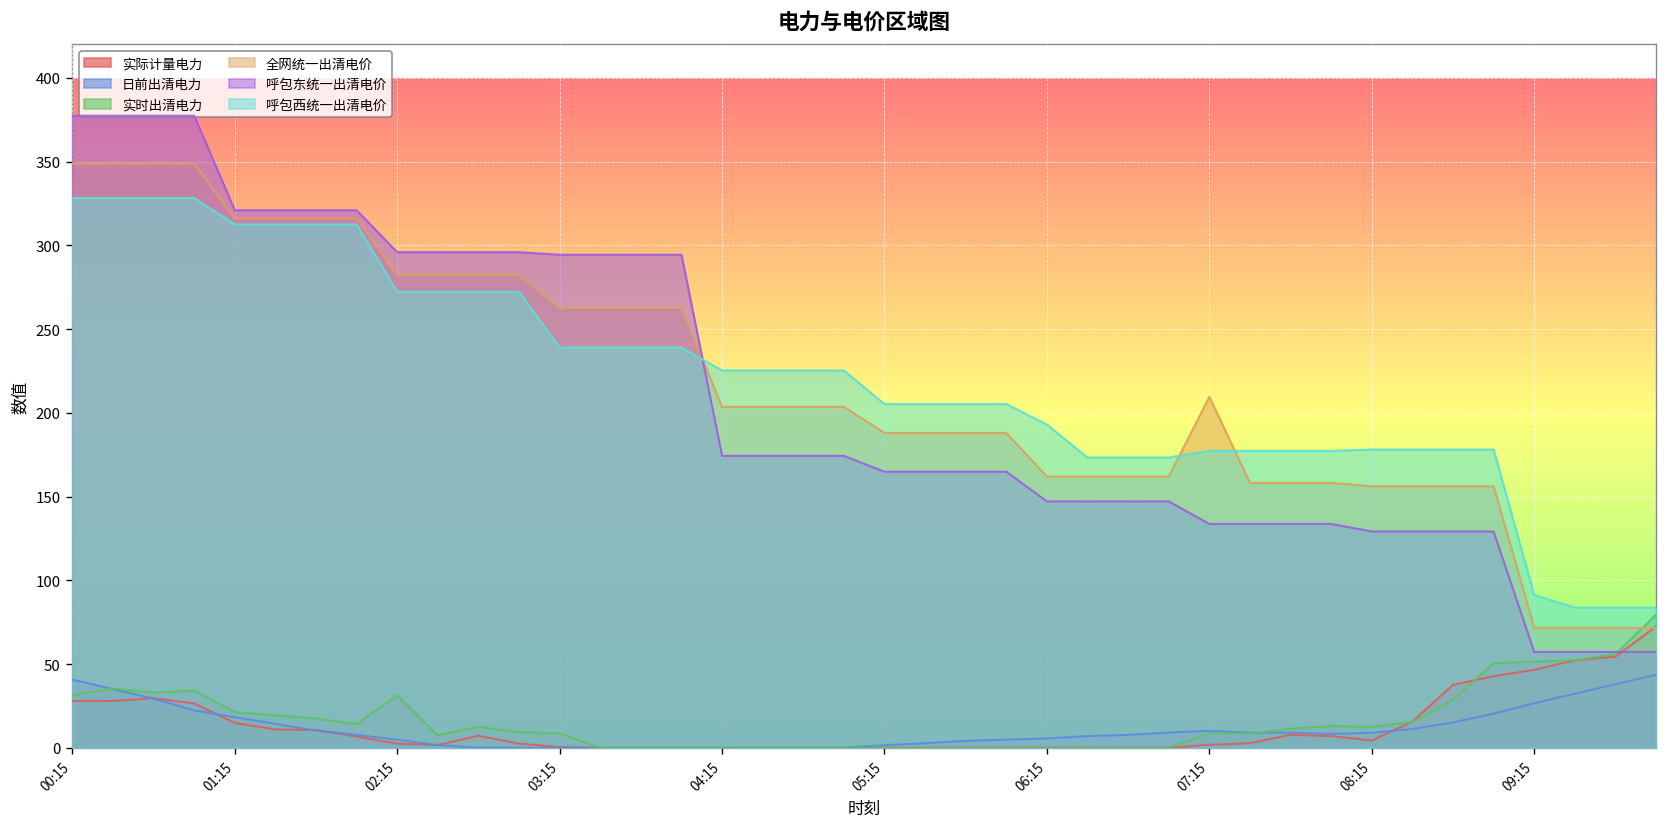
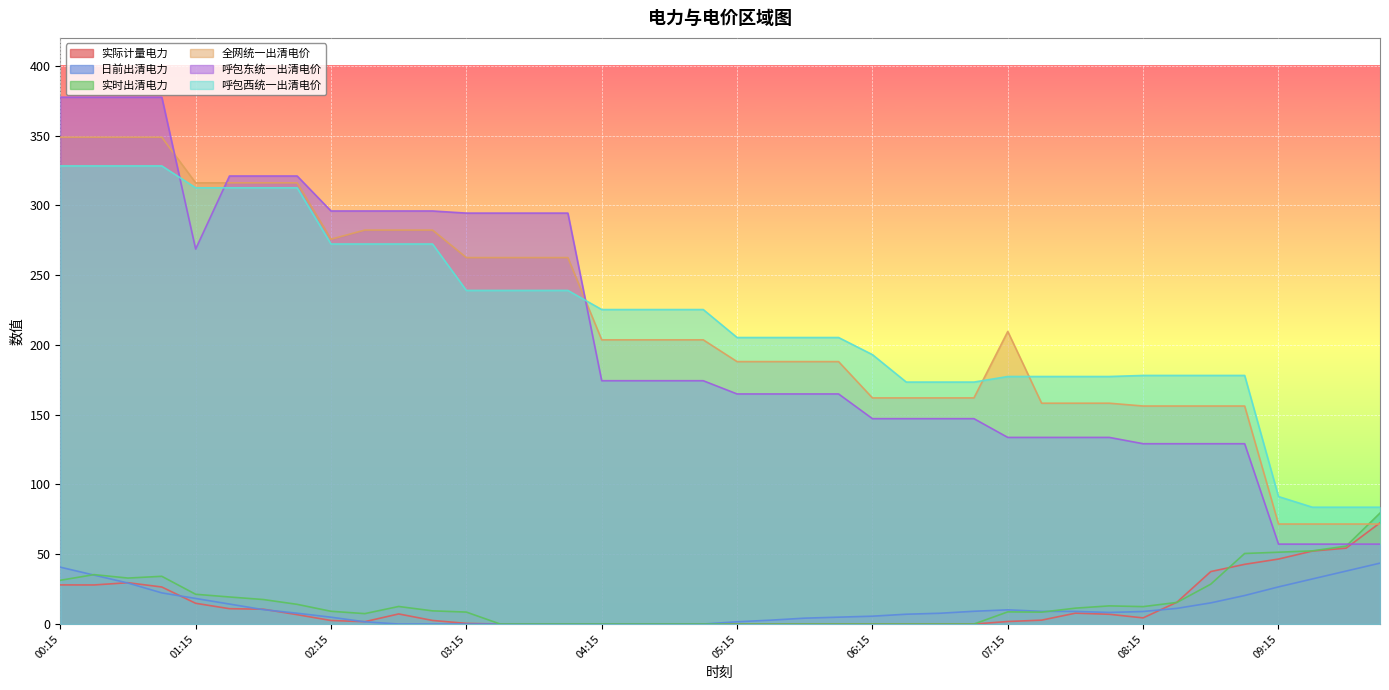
  {
    "实际计量电力": {
      "00:15": 28,
      "01:15": 15,
      "02:15": 3,
      "07:15": 2,
      "08:15": 4,
      "09:15": 47
    },
    "日前出清电力": {
      "00:15": 41,
      "01:15": 18,
      "02:15": 5,
      "06:15": 6,
      "08:15": 9,
      "09:15": 27
    },
    "实时出清电力": {
      "00:15": 31,
      "01:15": 21,
-     "02:15": 31,
+     "02:15": 9,
      "03:15": 9,
      "08:15": 12,
      "09:15": 51
    },
    "全网统一出清电价": {
      "00:15": 349,
      "01:15": 316,
-     "02:15": 282,
+     "02:15": 276,
      "03:15": 263,
      "04:15": 204,
      "05:15": 188,
      "06:15": 162,
      "07:15": 210,
      "08:15": 156,
      "09:15": 72
    },
    "呼包东统一出清电价": {
      "00:15": 378,
-     "01:15": 321,
+     "01:15": 269,
      "02:15": 296,
      "03:15": 294,
      "04:15": 174,
      "05:15": 165,
      "06:15": 147,
      "07:15": 134,
      "08:15": 129,
      "09:15": 57
    },
    "呼包西统一出清电价": {
      "00:15": 328,
      "01:15": 313,
      "02:15": 272,
      "03:15": 239,
      "04:15": 225,
      "05:15": 205,
      "06:15": 193,
      "07:15": 177,
      "08:15": 178,
      "09:15": 91
    }
  }
